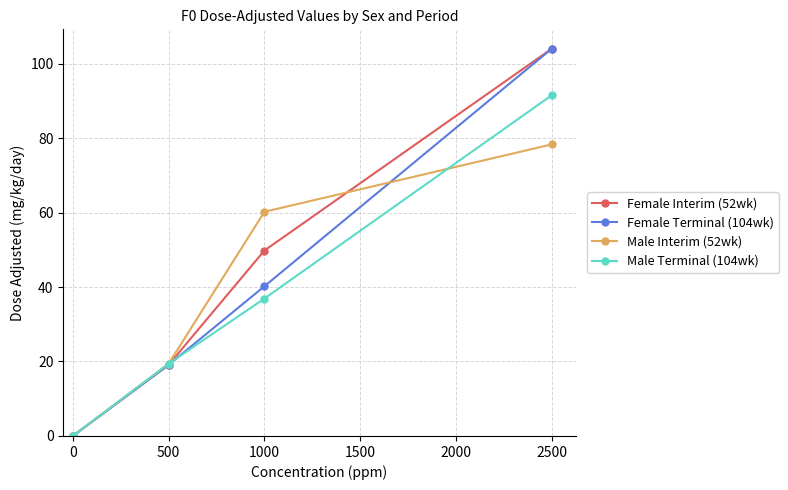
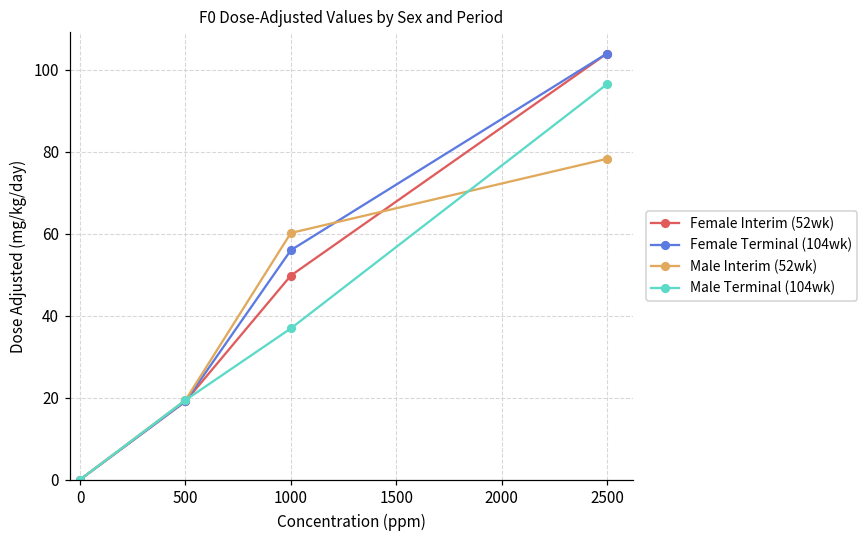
  {
    "Female Interim (52wk)": {
      "1000": 50
    },
    "Female Terminal (104wk)": {
-     "1000": 40
+     "1000": 56
    },
    "Male Interim (52wk)": {
      "1000": 60,
      "2500": 78
    },
    "Male Terminal (104wk)": {
      "1000": 37,
-     "2500": 92
+     "2500": 97
    }
  }
